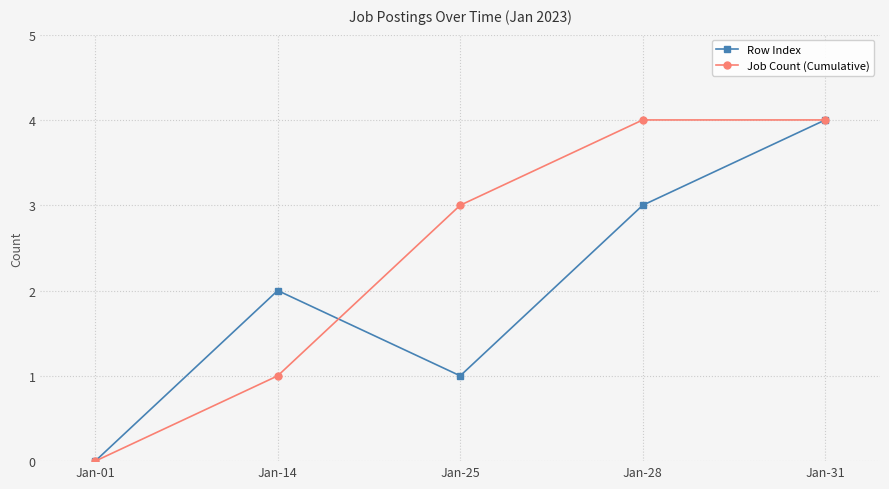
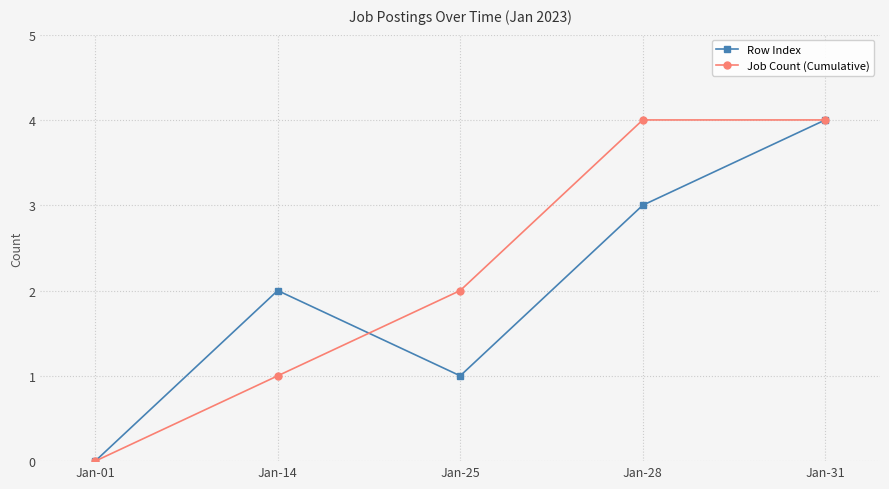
  {
    "Row Index": {
      "Jan-14": 2,
      "Jan-25": 1,
      "Jan-28": 3
    },
    "Job Count (Cumulative)": {
      "Jan-14": 1,
-     "Jan-25": 3,
+     "Jan-25": 2,
      "Jan-28": 4
    }
  }
